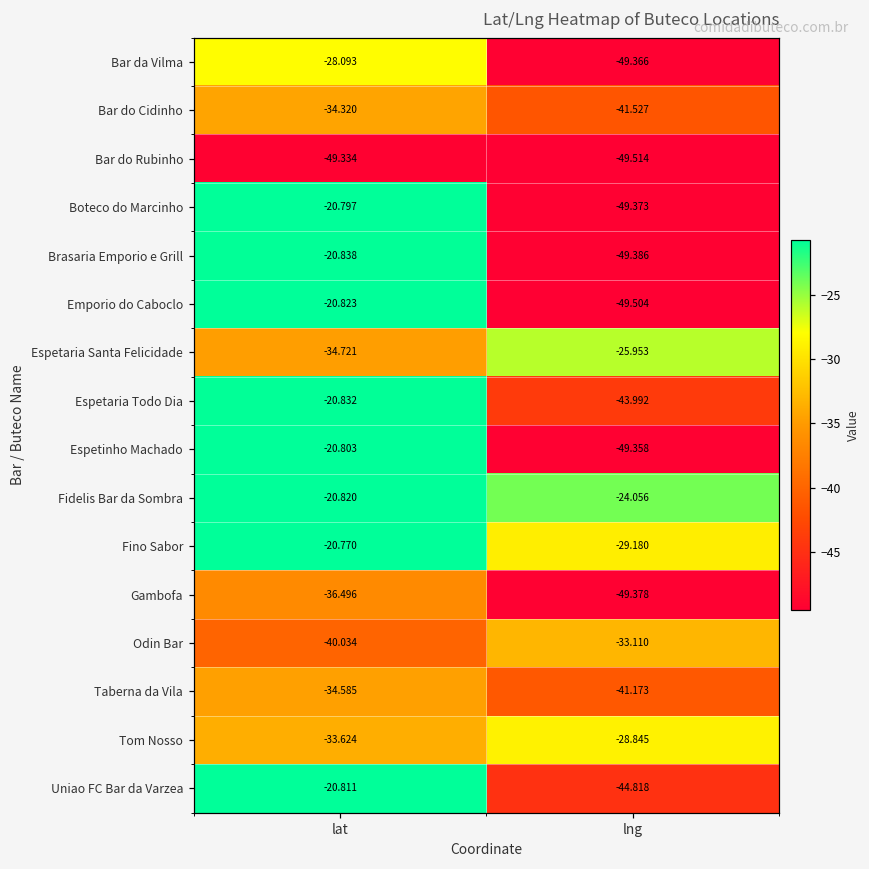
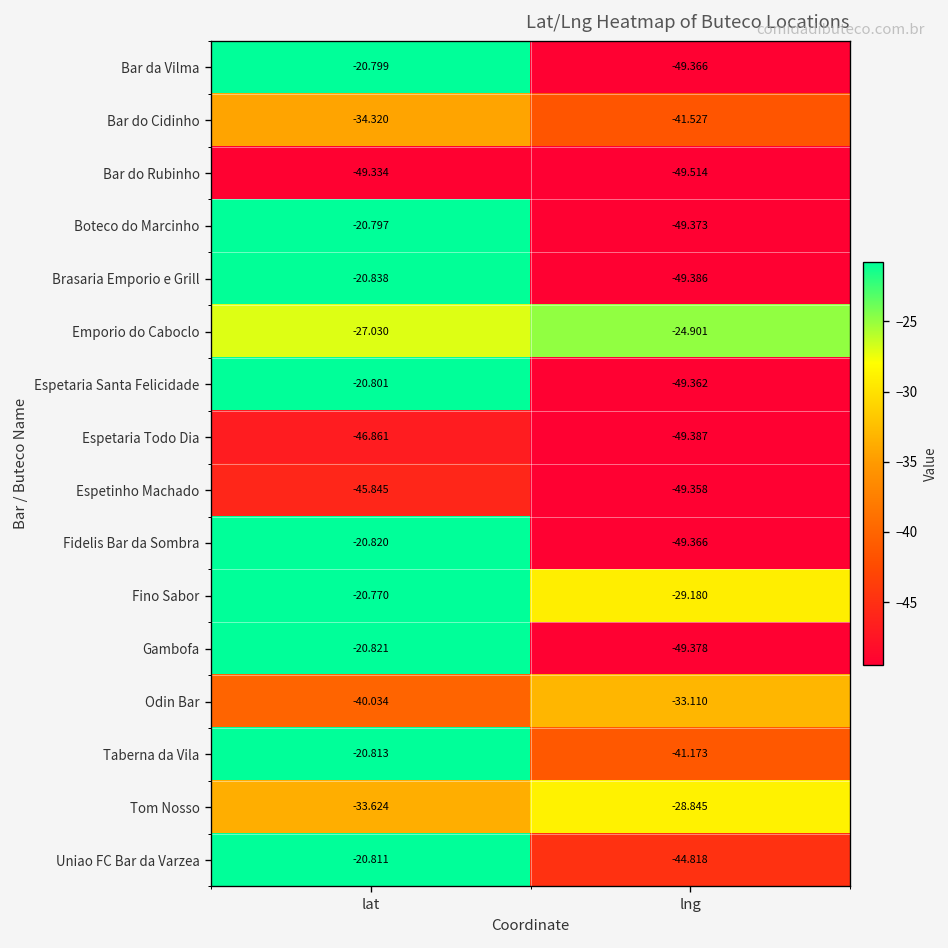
  {
    "Bar da Vilma": {
-     "lat": -28.093,
+     "lat": -20.799,
      "lng": -49.366
    },
    "Bar do Cidinho": {
      "lat": -34.320,
      "lng": -41.527
    },
    "Bar do Rubinho": {
      "lat": -49.334,
      "lng": -49.514
    },
    "Boteco do Marcinho": {
      "lat": -20.797,
      "lng": -49.373
    },
    "Brasaria Emporio e Grill": {
      "lat": -20.838,
      "lng": -49.386
    },
    "Emporio do Caboclo": {
-     "lat": -20.823,
-     "lng": -49.504
+     "lat": -27.030,
+     "lng": -24.901
    },
    "Espetaria Santa Felicidade": {
-     "lat": -34.721,
-     "lng": -25.953
+     "lat": -20.801,
+     "lng": -49.362
    },
    "Espetaria Todo Dia": {
-     "lat": -20.832,
-     "lng": -43.992
+     "lat": -46.861,
+     "lng": -49.387
    },
    "Espetinho Machado": {
-     "lat": -20.803,
+     "lat": -45.845,
      "lng": -49.358
    },
    "Fidelis Bar da Sombra": {
      "lat": -20.820,
-     "lng": -24.056
+     "lng": -49.366
    },
    "Fino Sabor": {
      "lat": -20.770,
      "lng": -29.180
    },
    "Gambofa": {
-     "lat": -36.496,
+     "lat": -20.821,
      "lng": -49.378
    },
    "Odin Bar": {
      "lat": -40.034,
      "lng": -33.110
    },
    "Taberna da Vila": {
-     "lat": -34.585,
+     "lat": -20.813,
      "lng": -41.173
    },
    "Tom Nosso": {
      "lat": -33.624,
      "lng": -28.845
    },
    "Uniao FC Bar da Varzea": {
      "lat": -20.811,
      "lng": -44.818
    }
  }
